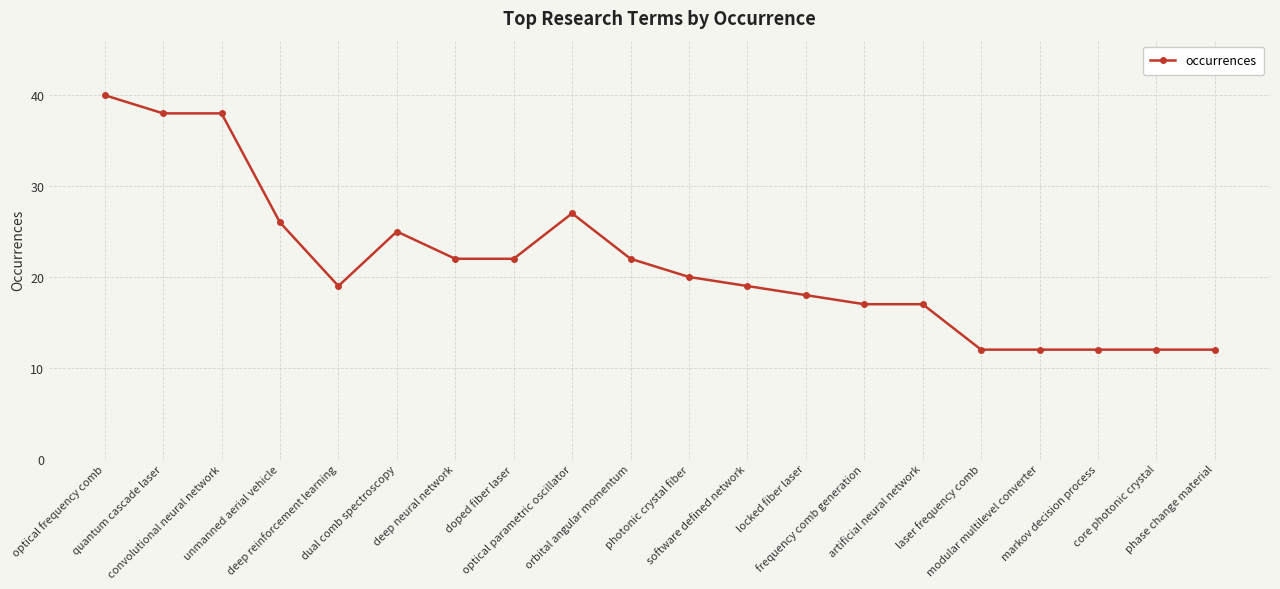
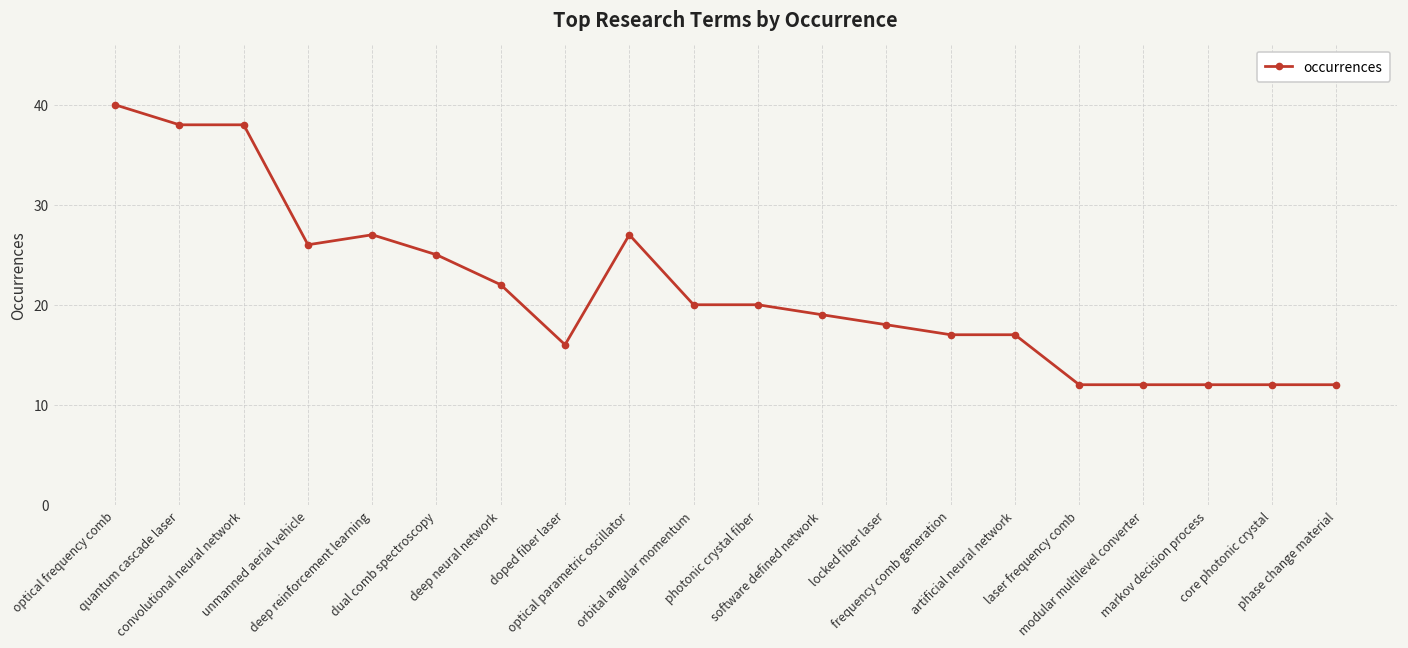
  {
    "optical frequency comb": 40,
    "quantum cascade laser": 38,
    "convolutional neural network": 38,
    "unmanned aerial vehicle": 26,
-   "deep reinforcement learning": 19,
+   "deep reinforcement learning": 27,
    "dual comb spectroscopy": 25,
    "deep neural network": 22,
-   "doped fiber laser": 22,
+   "doped fiber laser": 16,
    "optical parametric oscillator": 27,
-   "orbital angular momentum": 22,
+   "orbital angular momentum": 20,
    "photonic crystal fiber": 20,
    "software defined network": 19,
    "locked fiber laser": 18,
    "frequency comb generation": 17,
    "artificial neural network": 17,
    "laser frequency comb": 12,
    "modular multilevel converter": 12,
    "markov decision process": 12,
    "core photonic crystal": 12,
    "phase change material": 12
  }
